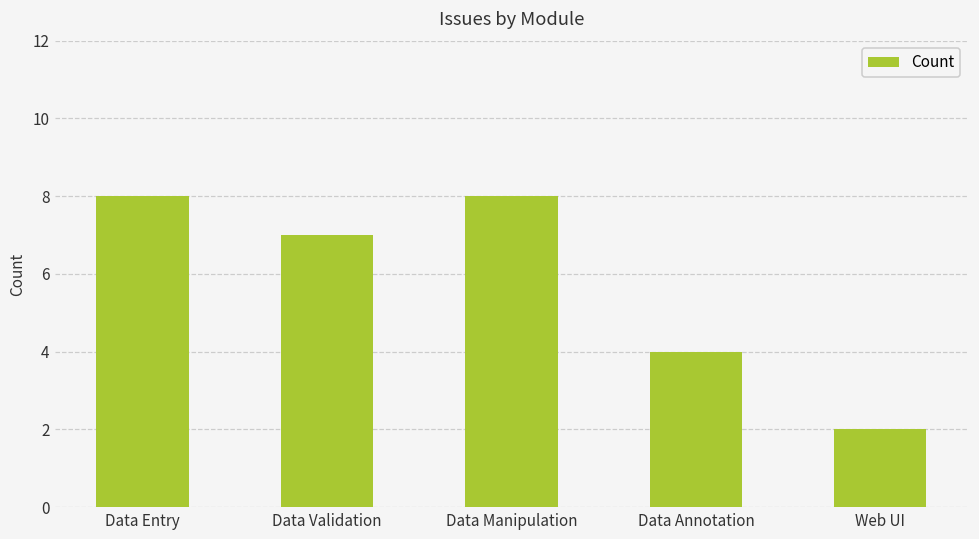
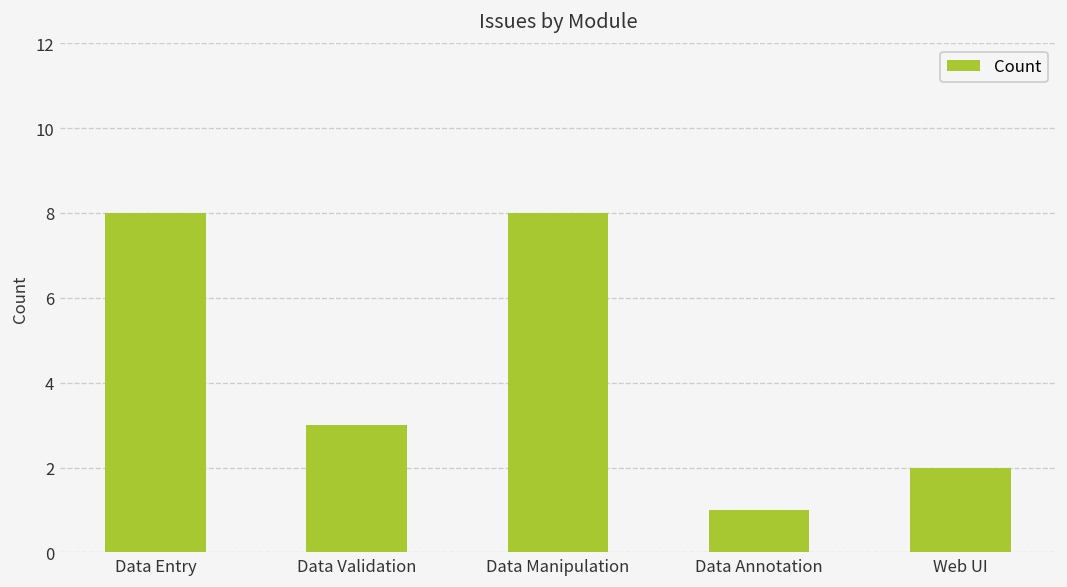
  {
    "Data Entry": 8,
-   "Data Validation": 7,
+   "Data Validation": 3,
    "Data Manipulation": 8,
-   "Data Annotation": 4,
+   "Data Annotation": 1,
    "Web UI": 2
  }
